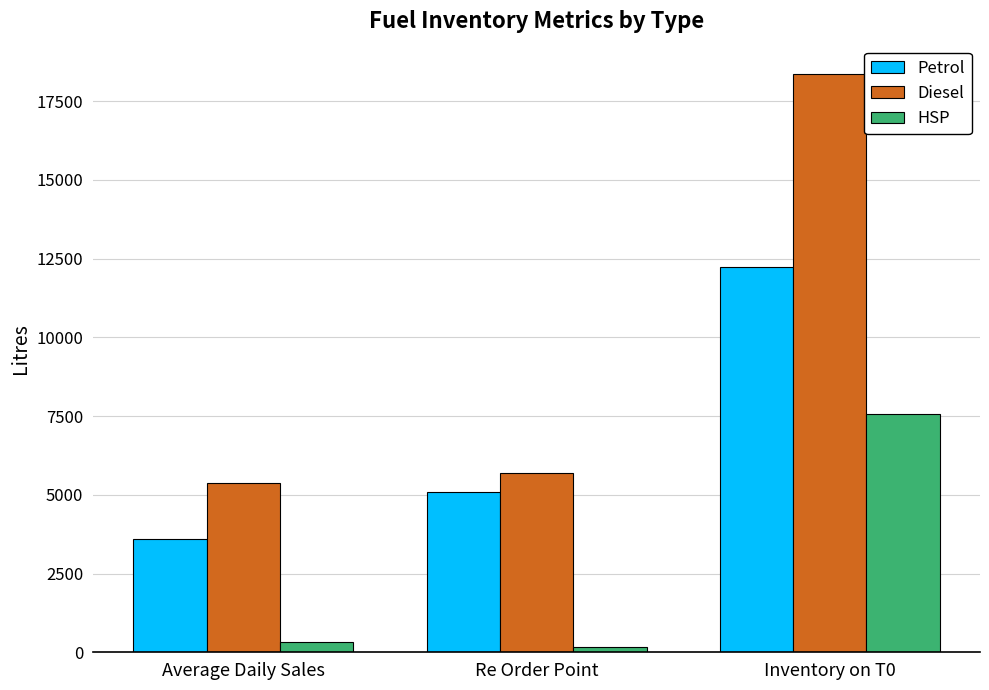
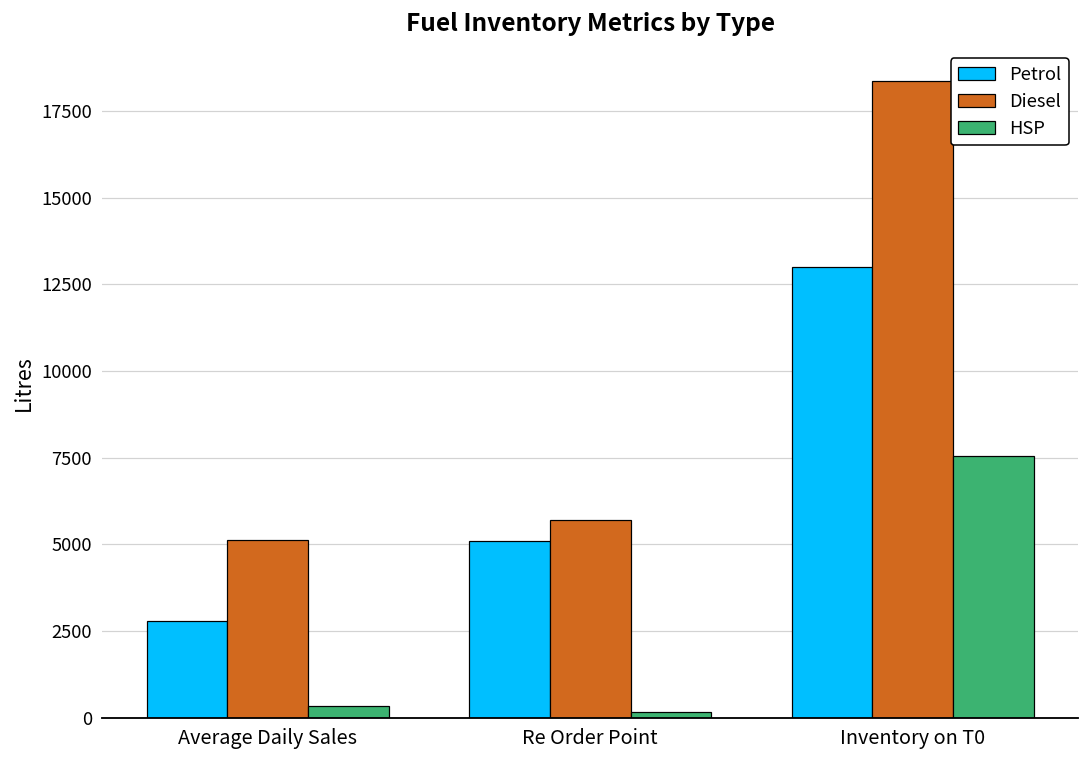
  {
    "Petrol": {
-     "Average Daily Sales": 3600,
+     "Average Daily Sales": 2800,
      "Re Order Point": 5100,
-     "Inventory on T0": 12200
+     "Inventory on T0": 13000
    },
    "Diesel": {
-     "Average Daily Sales": 5400,
+     "Average Daily Sales": 5100,
      "Re Order Point": 5700,
      "Inventory on T0": 18400
    },
    "HSP": {
      "Average Daily Sales": 300,
      "Re Order Point": 200,
      "Inventory on T0": 7600
    }
  }
